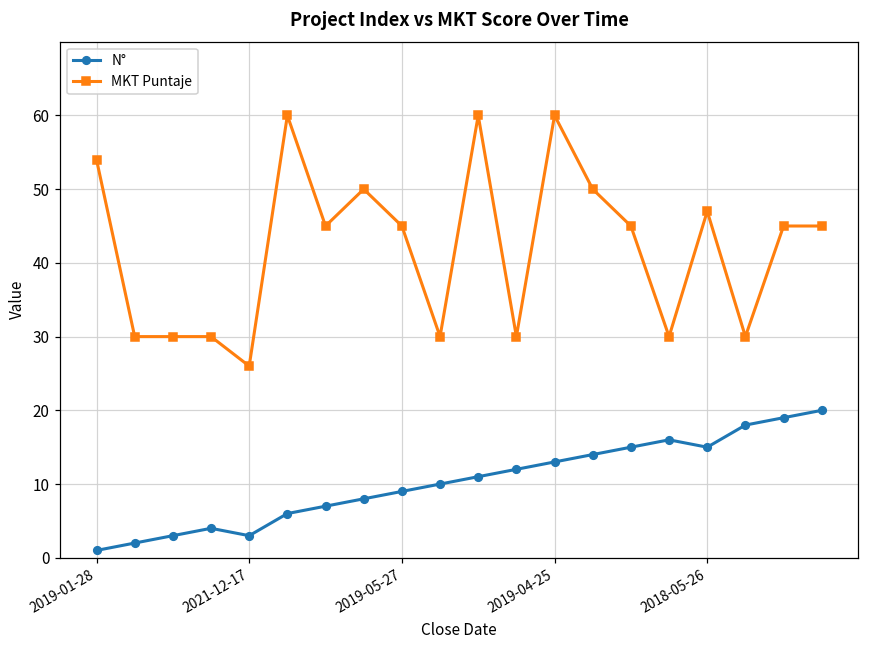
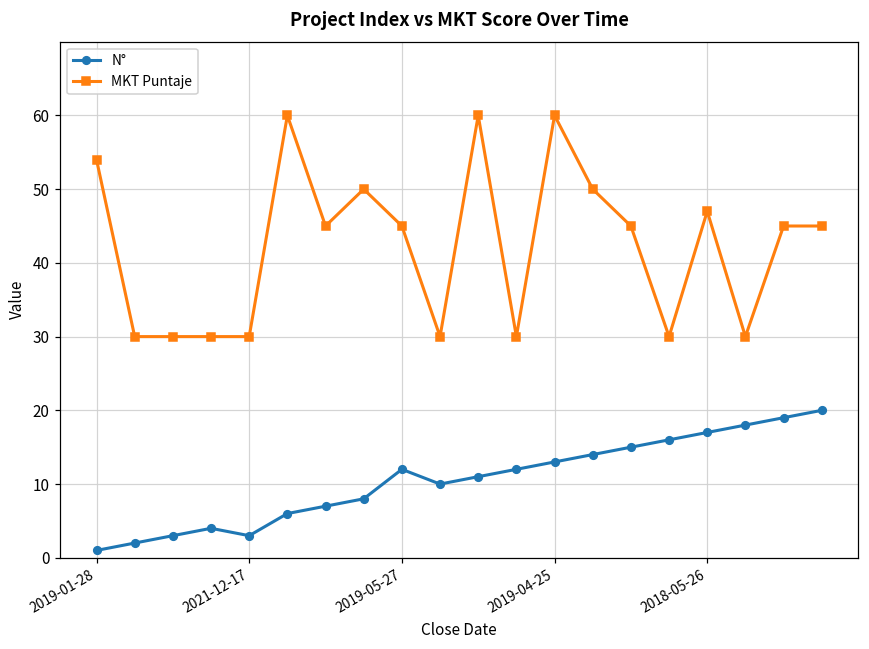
  {
    "N°": {
      "2019-01-28": 1,
      "2021-12-17": 3,
-     "2019-05-27": 9,
+     "2019-05-27": 12,
      "2019-04-25": 13,
-     "2018-05-26": 15
+     "2018-05-26": 17
    },
    "MKT Puntaje": {
      "2019-01-28": 54,
-     "2021-12-17": 26,
+     "2021-12-17": 30,
      "2019-05-27": 45,
      "2019-04-25": 60,
      "2018-05-26": 47
    }
  }
